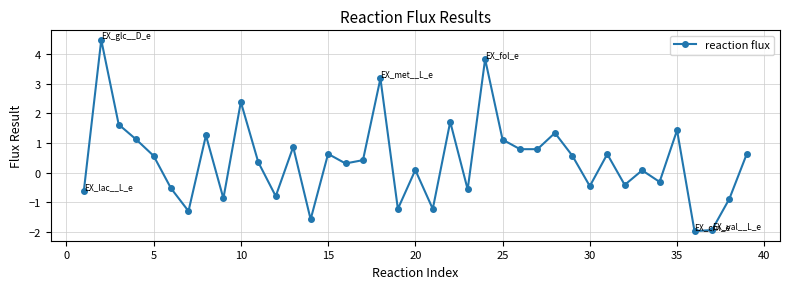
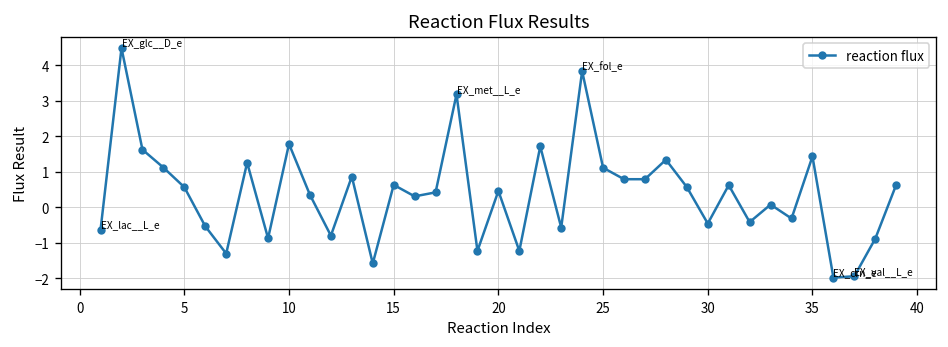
  {
    "5": 0.6,
-   "10": 2.4,
+   "10": 1.8,
    "15": 0.6,
-   "20": 0.1,
+   "20": 0.5,
    "25": 1.1,
    "30": -0.5,
    "35": 1.4
  }
